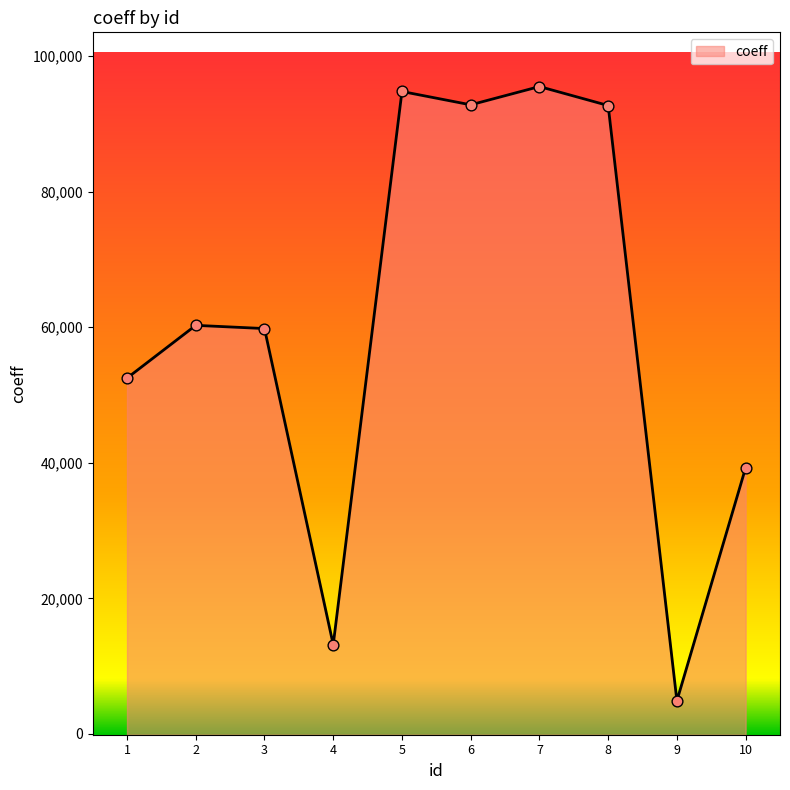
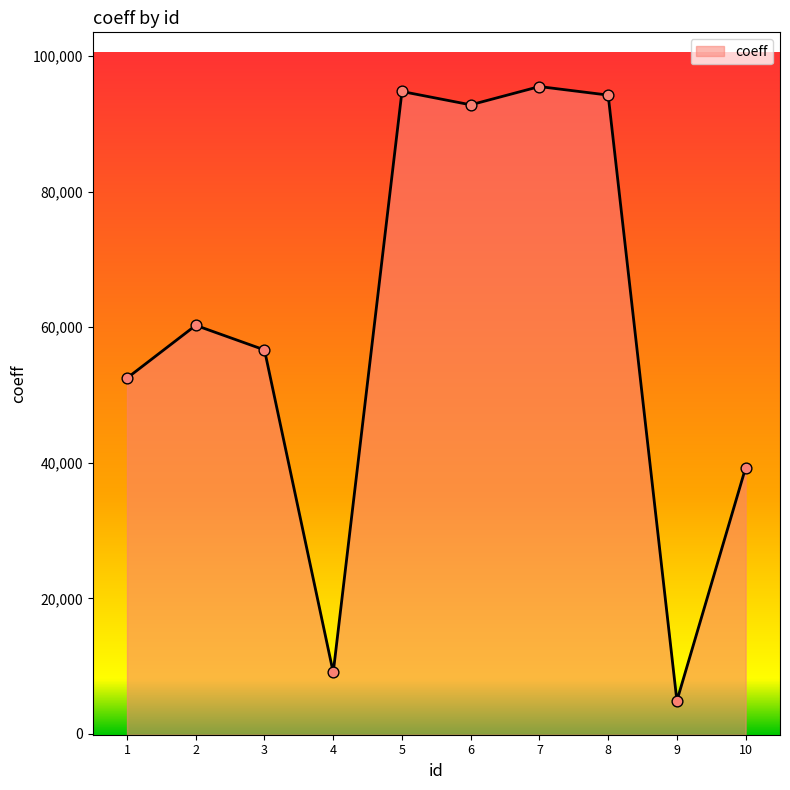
  {
    "1": "52,000",
    "2": "60,000",
-   "3": "60,000",
-   "4": "13,000",
+   "3": "57,000",
+   "4": "9,000",
    "5": "95,000",
    "6": "93,000",
    "7": "96,000",
-   "8": "93,000",
+   "8": "94,000",
    "9": "5,000",
    "10": "39,000"
  }
